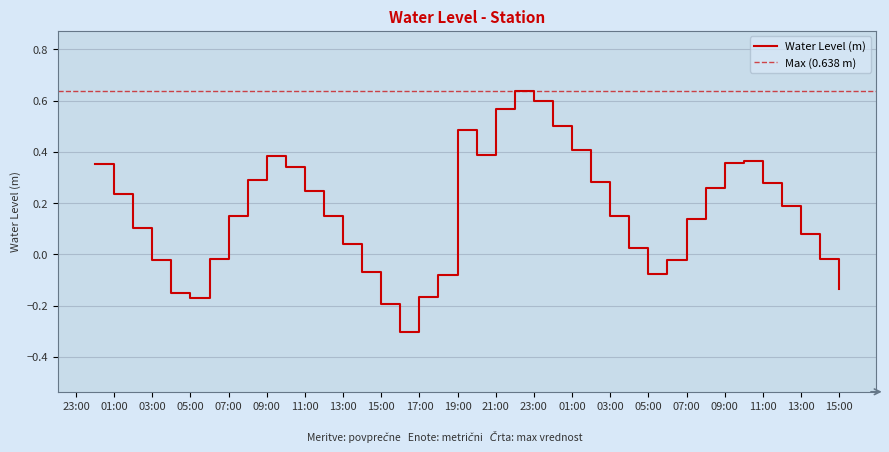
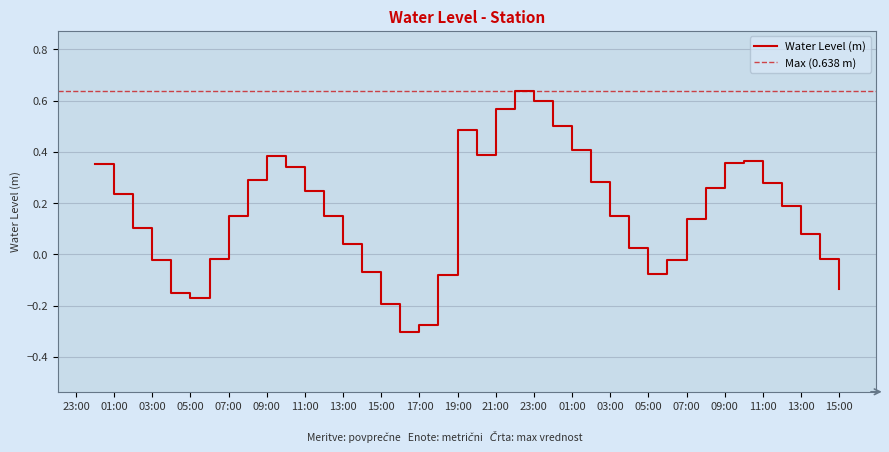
  {
-   "17:00": -0.16,
+   "17:00": -0.28,
    "19:00": 0.49,
    "21:00": 0.57,
    "23:00": 0.60
  }
